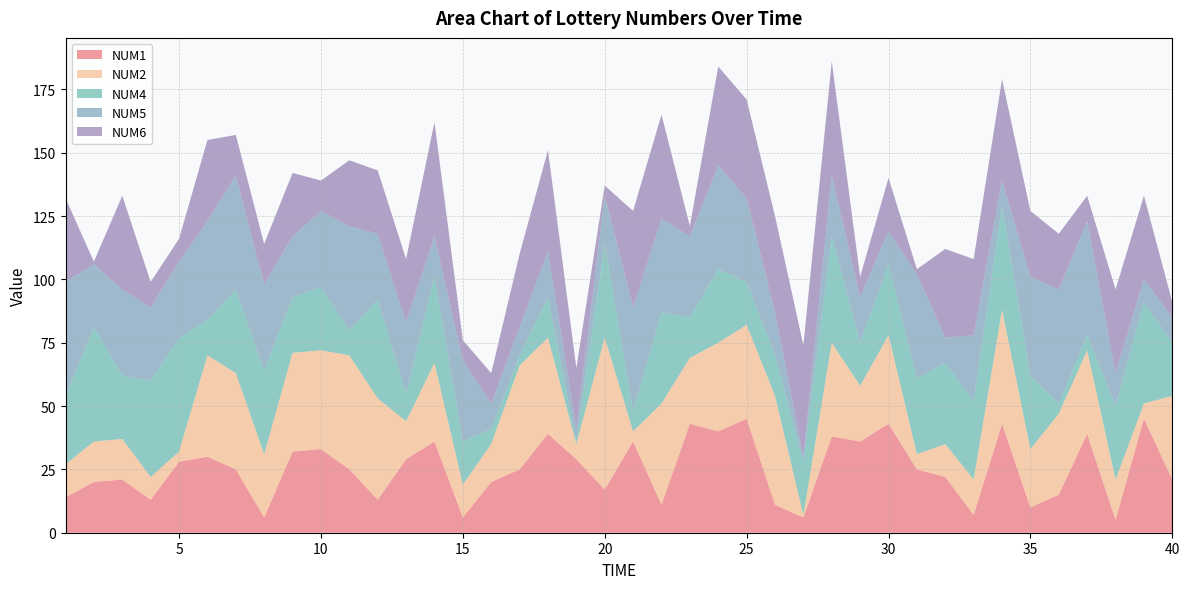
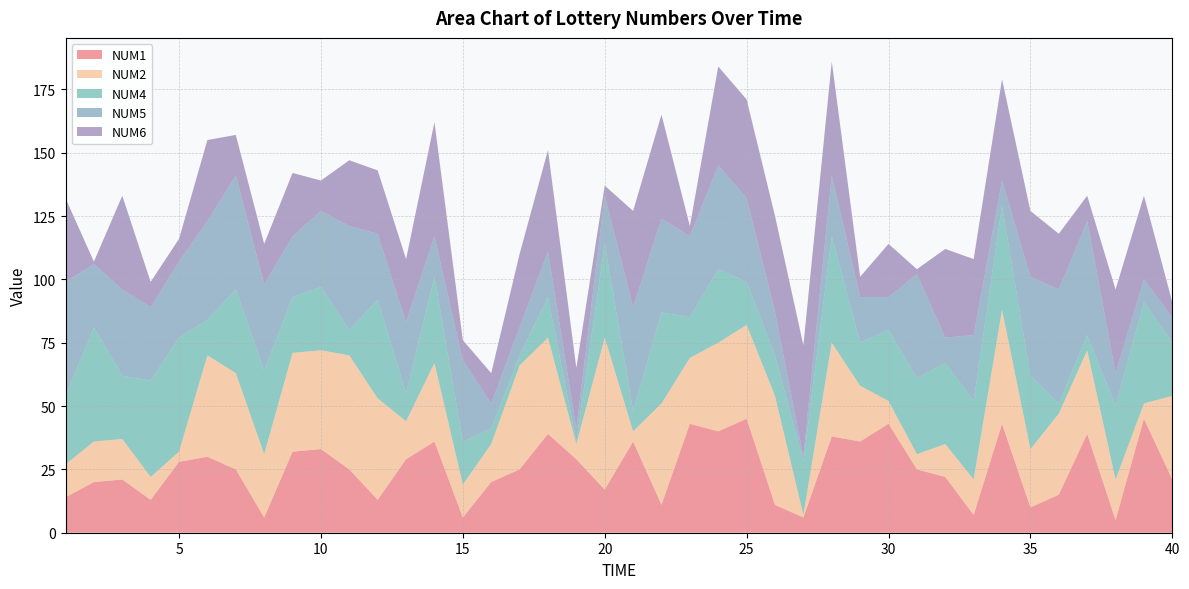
  {
    "NUM1": {
      "5": 28,
      "10": 33,
      "15": 6,
      "20": 17,
      "25": 45,
      "30": 43,
      "35": 10,
      "40": 21
    },
    "NUM2": {
      "5": 4,
      "10": 39,
      "15": 13,
      "20": 60,
      "25": 37,
-     "30": 35,
+     "30": 9,
      "35": 23,
      "40": 33
    }
  }
